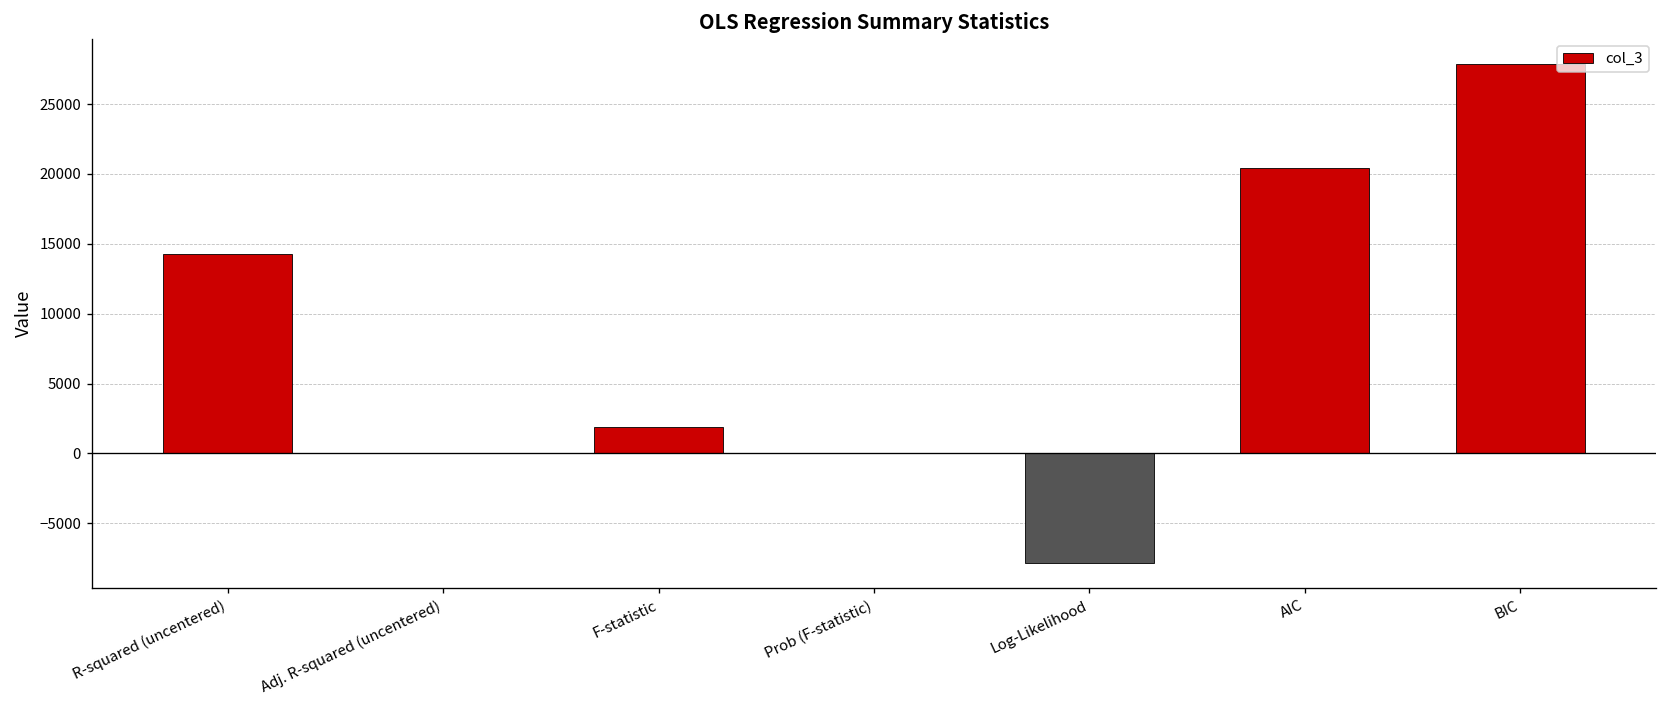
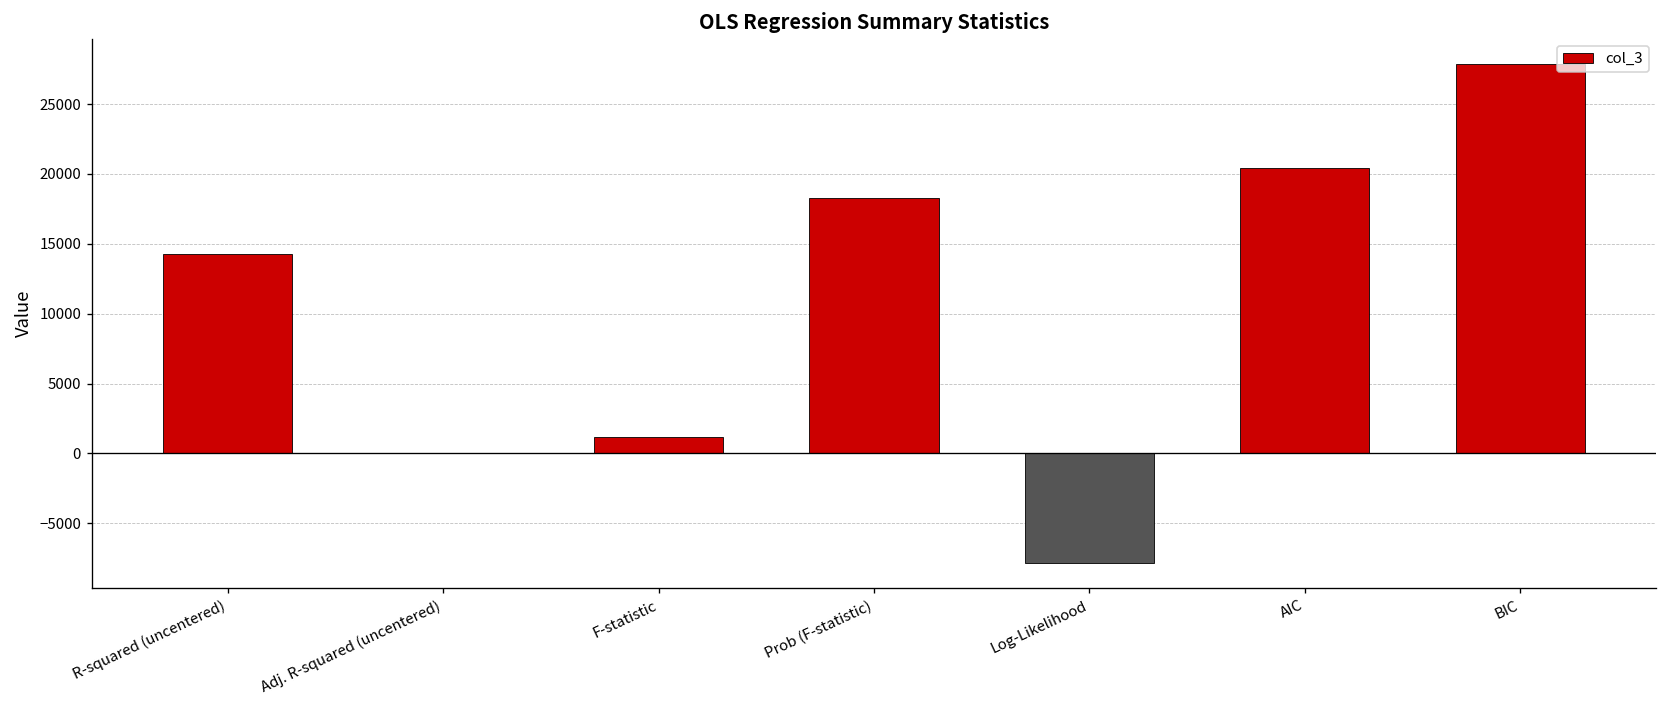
  {
    "R-squared (uncentered)": 14200,
-   "F-statistic": 1900,
-   "Prob (F-statistic)": 0,
+   "F-statistic": 1200,
+   "Prob (F-statistic)": 18300,
    "Log-Likelihood": -7800,
    "AIC": 20400,
    "BIC": 27900
  }
